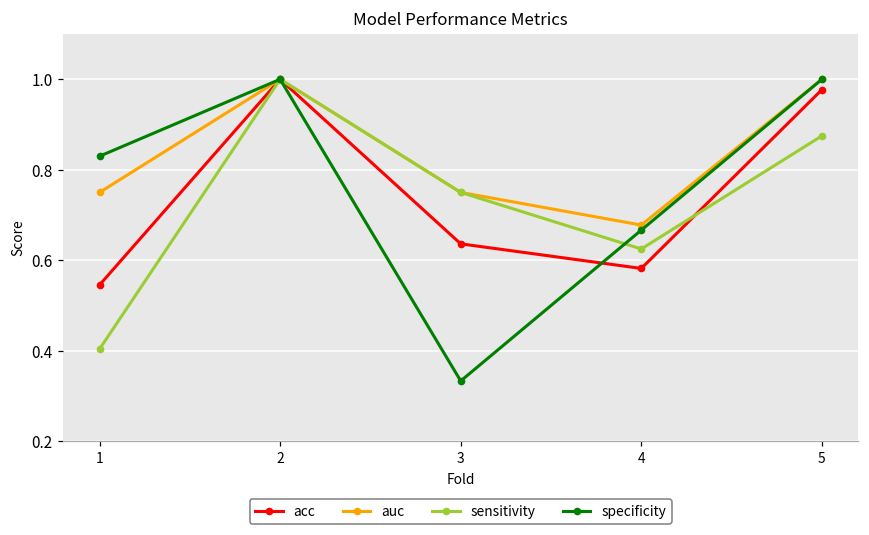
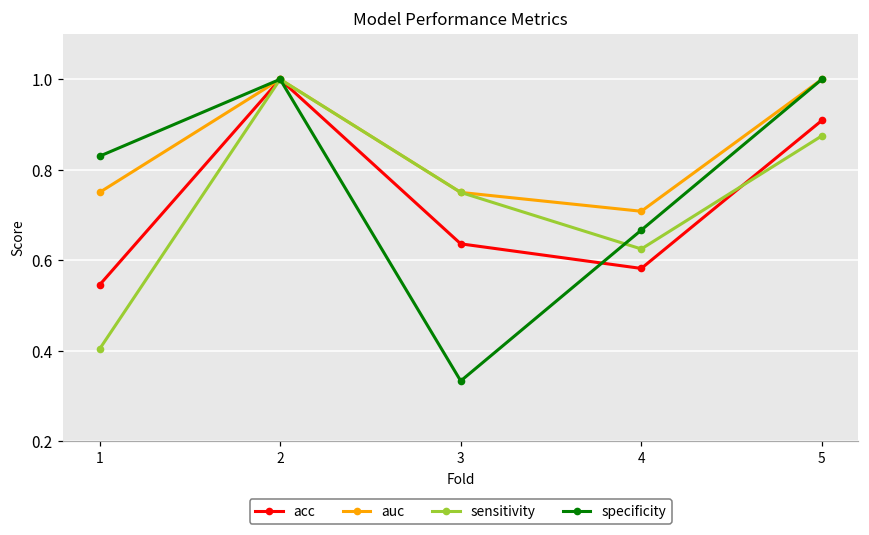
  {
    "acc": {
      "1": 0.55,
      "3": 0.64,
      "4": 0.58,
-     "5": 0.98
+     "5": 0.91
    },
    "auc": {
      "1": 0.75,
-     "4": 0.68
+     "4": 0.71
    },
    "sensitivity": {
      "1": 0.40,
      "4": 0.63,
      "5": 0.88
    },
    "specificity": {
      "1": 0.83,
      "3": 0.33,
      "4": 0.67
    }
  }
